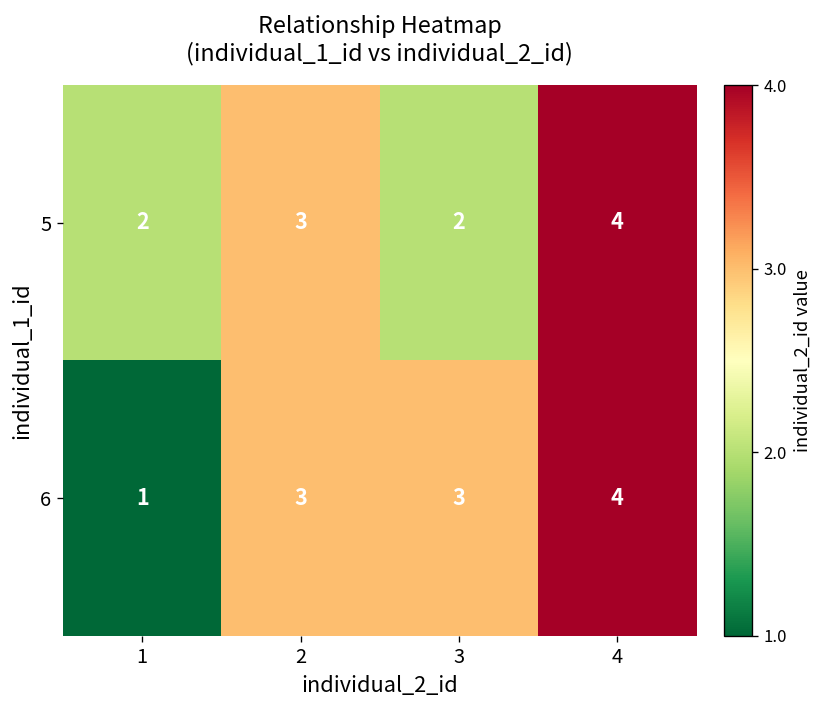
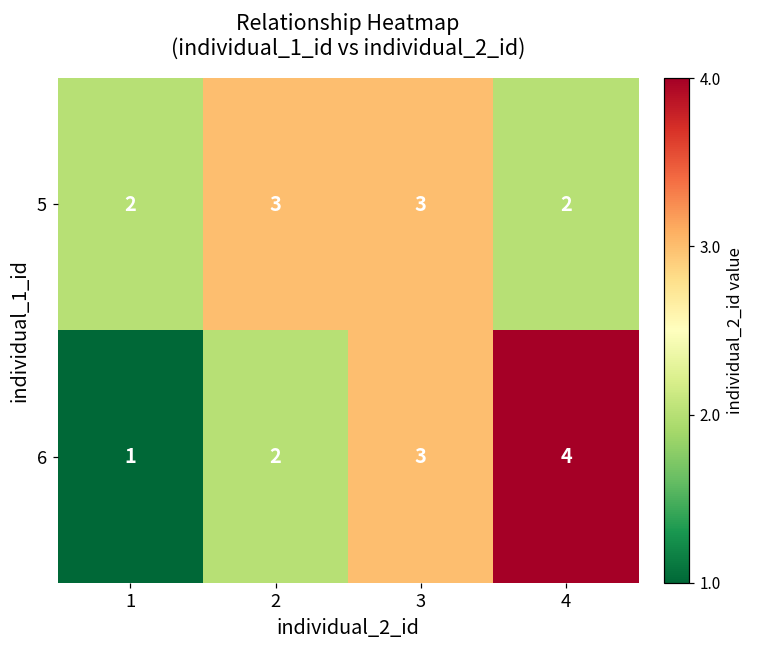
  {
    "5": {
      "1": 2,
      "2": 3,
-     "3": 2,
-     "4": 4
+     "3": 3,
+     "4": 2
    },
    "6": {
      "1": 1,
-     "2": 3,
+     "2": 2,
      "3": 3,
      "4": 4
    }
  }
